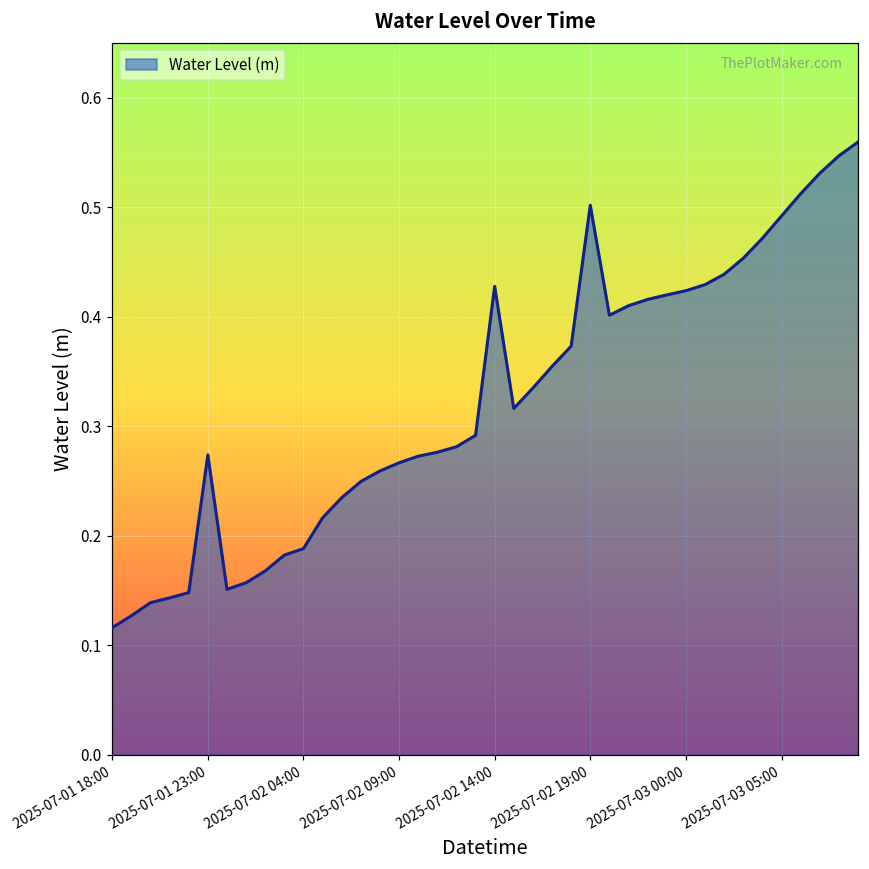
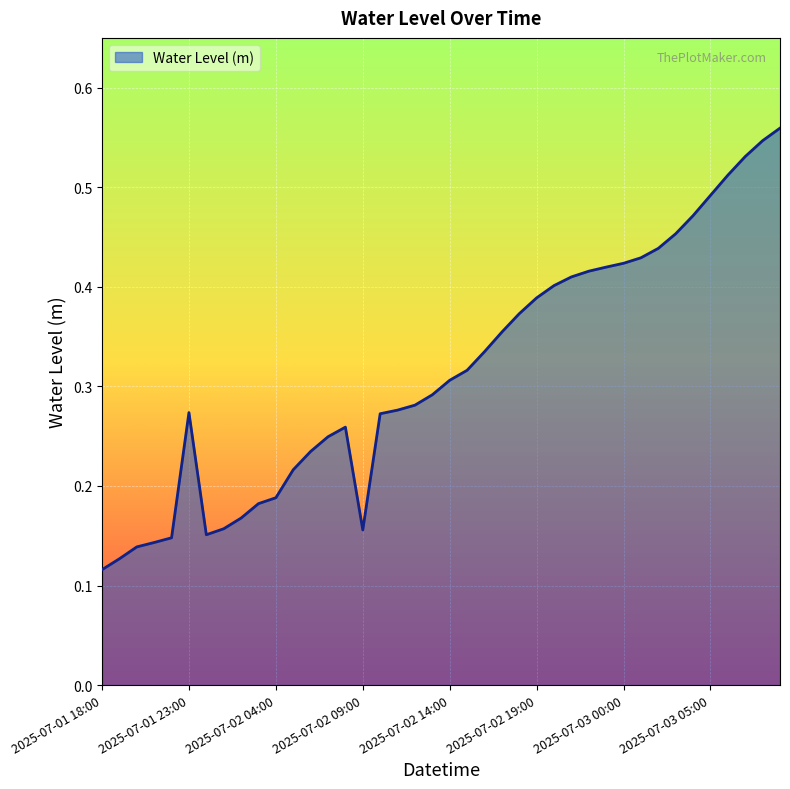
  {
    "2025-07-01 18:00": 0.12,
    "2025-07-01 23:00": 0.27,
    "2025-07-02 04:00": 0.19,
-   "2025-07-02 09:00": 0.27,
-   "2025-07-02 14:00": 0.43,
-   "2025-07-02 19:00": 0.50,
+   "2025-07-02 09:00": 0.16,
+   "2025-07-02 14:00": 0.31,
+   "2025-07-02 19:00": 0.39,
    "2025-07-03 00:00": 0.42,
    "2025-07-03 05:00": 0.49
  }
